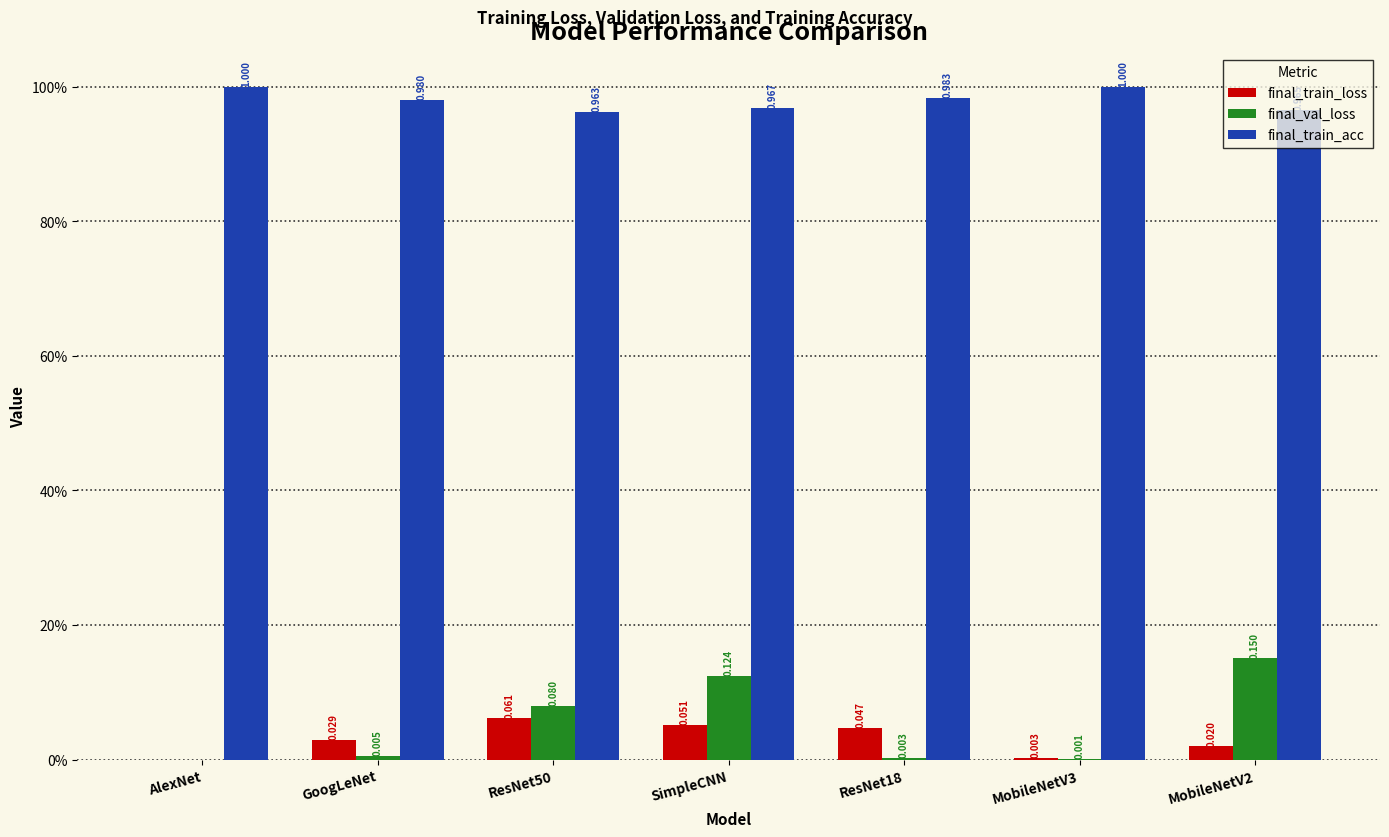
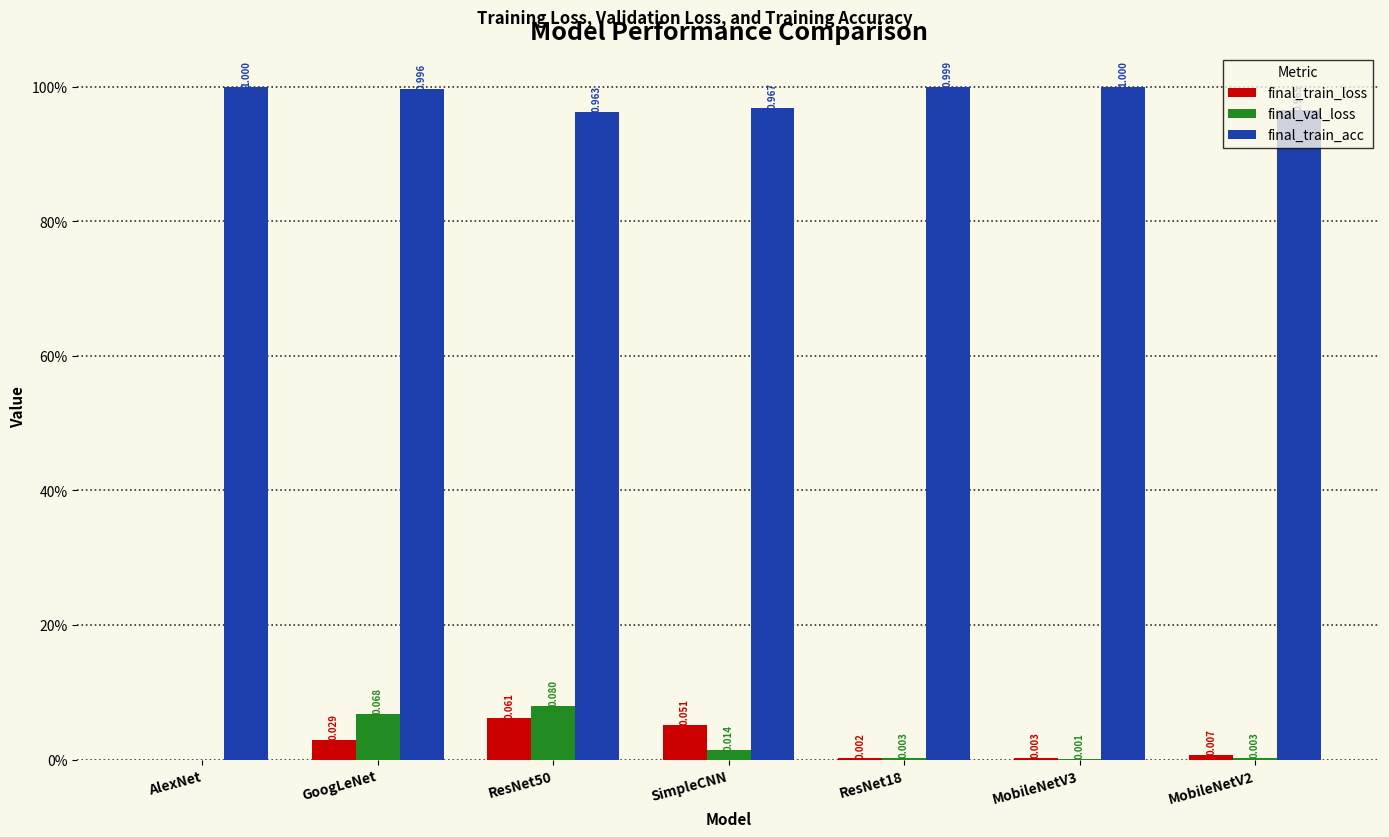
  {
    "final_train_loss": {
      "GoogLeNet": 0.029,
      "ResNet50": 0.061,
      "SimpleCNN": 0.051,
-     "ResNet18": 0.047,
+     "ResNet18": 0.002,
      "MobileNetV3": 0.003,
-     "MobileNetV2": 0.020
+     "MobileNetV2": 0.007
    },
    "final_val_loss": {
-     "GoogLeNet": 0.005,
+     "GoogLeNet": 0.068,
      "ResNet50": 0.080,
-     "SimpleCNN": 0.124,
+     "SimpleCNN": 0.014,
      "ResNet18": 0.003,
      "MobileNetV3": 0.001,
-     "MobileNetV2": 0.150
+     "MobileNetV2": 0.003
    },
    "final_train_acc": {
      "AlexNet": 1.000,
-     "GoogLeNet": 0.980,
+     "GoogLeNet": 0.996,
      "ResNet50": 0.963,
      "SimpleCNN": 0.967,
-     "ResNet18": 0.983,
+     "ResNet18": 0.999,
      "MobileNetV3": 1.000
    }
  }
